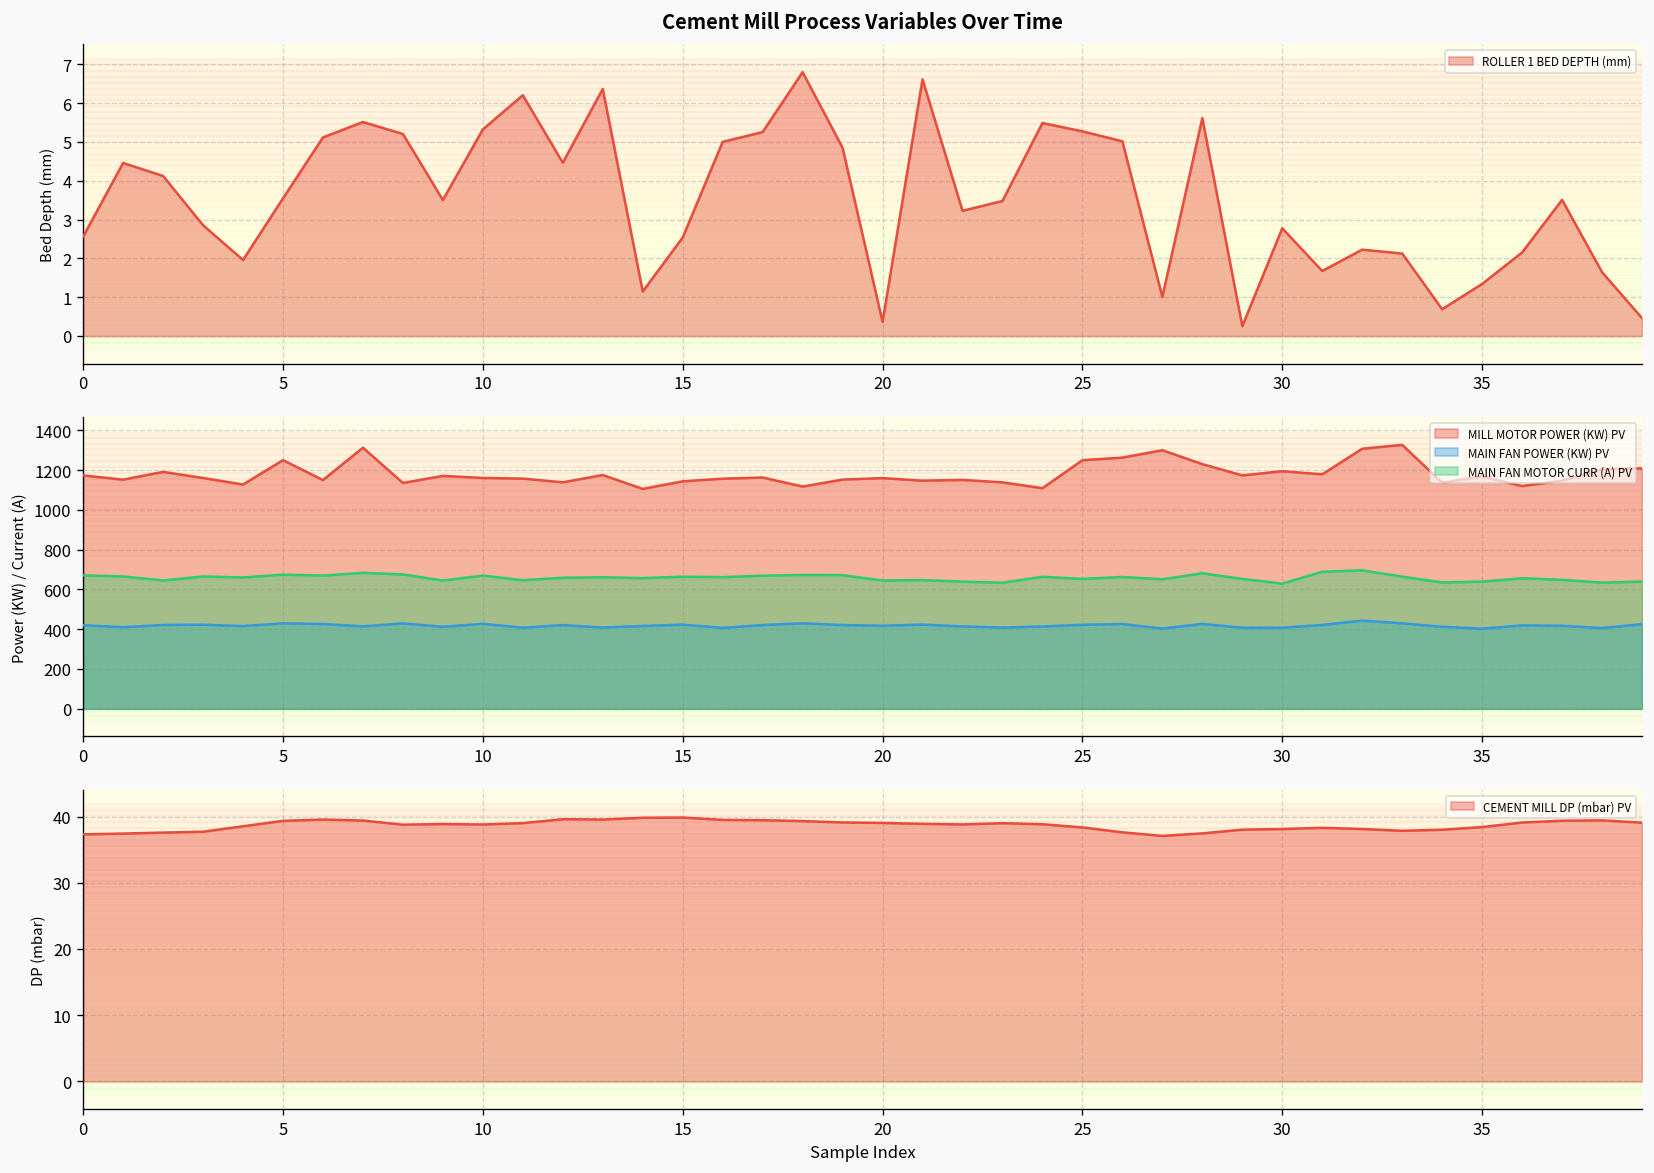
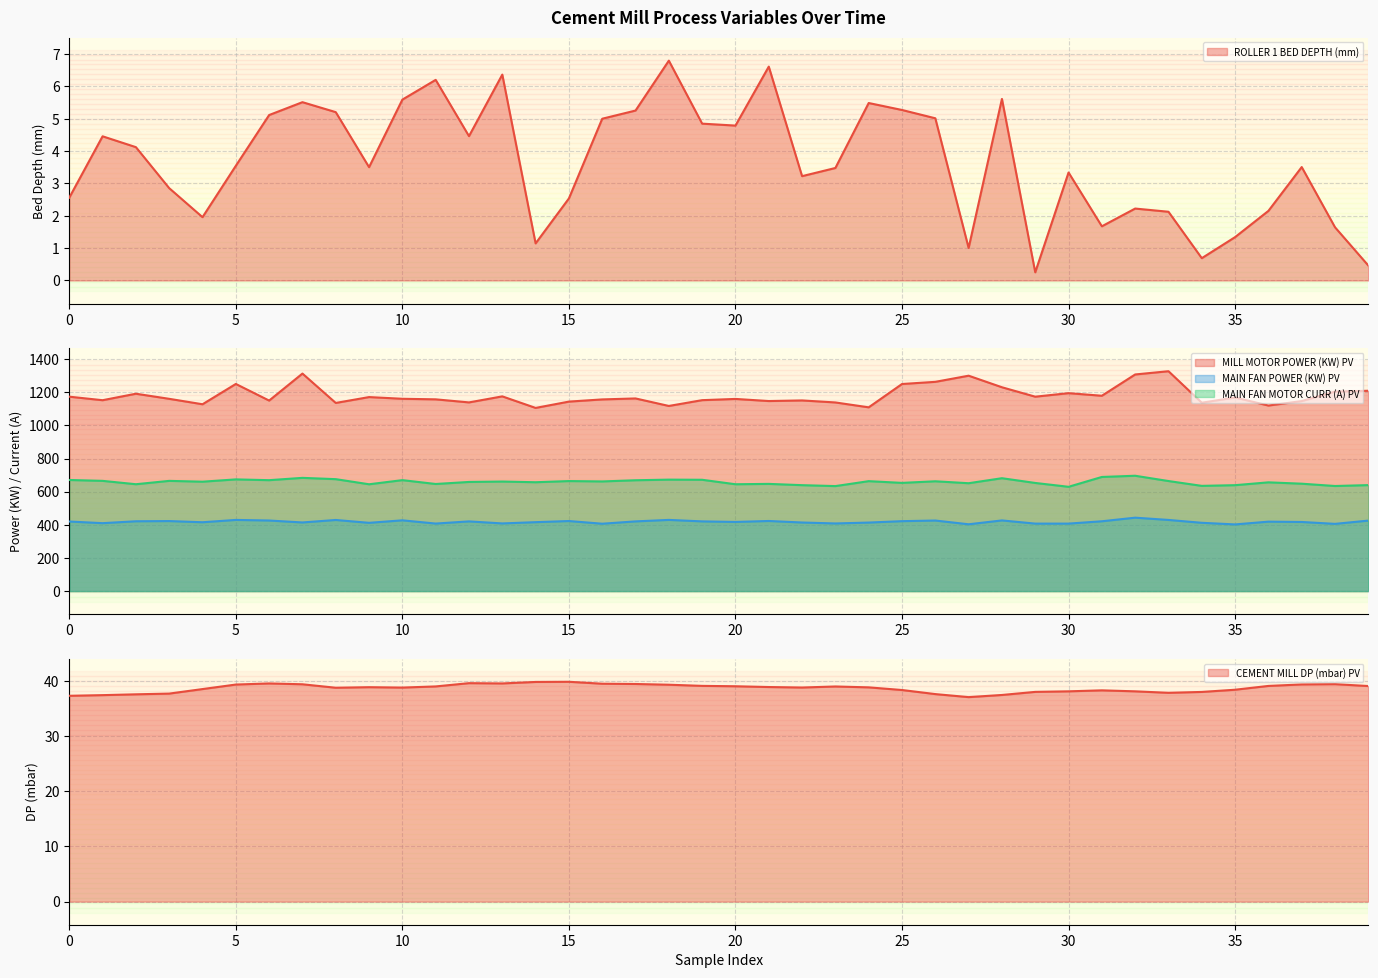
  {
    "Cement Mill Process Variables Over Time": {
      "0": 2.6,
      "5": 3.5,
-     "10": 5.3,
+     "10": 5.6,
      "15": 2.5,
-     "20": 0.4,
+     "20": 4.8,
      "25": 5.3,
-     "30": 2.8,
+     "30": 3.3,
      "35": 1.3
    }
  }
